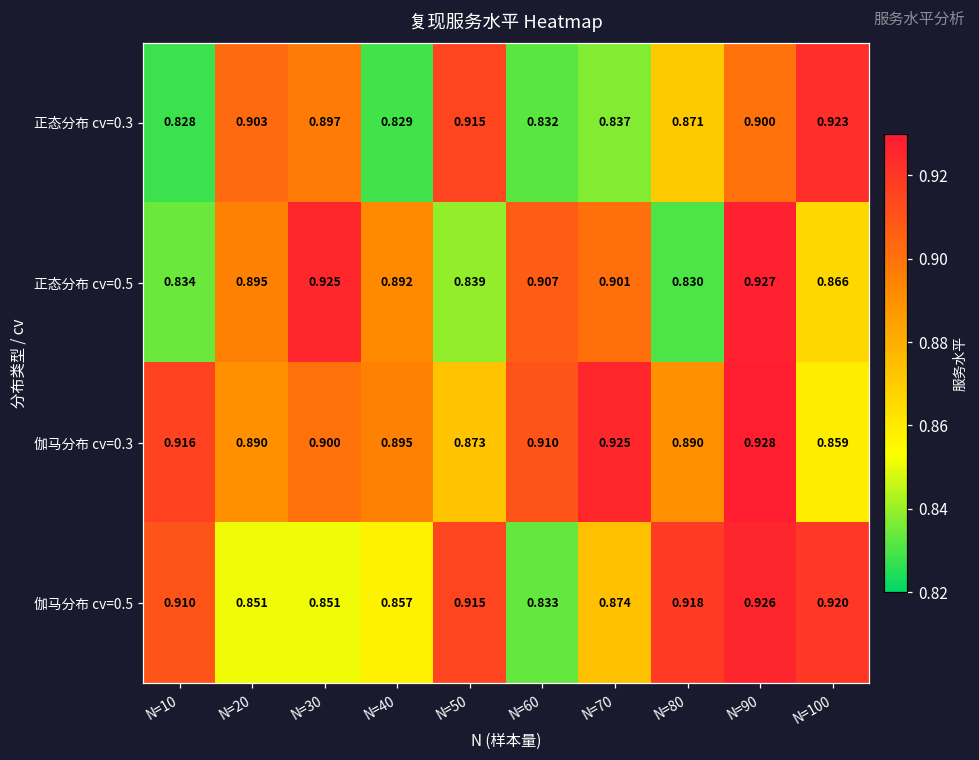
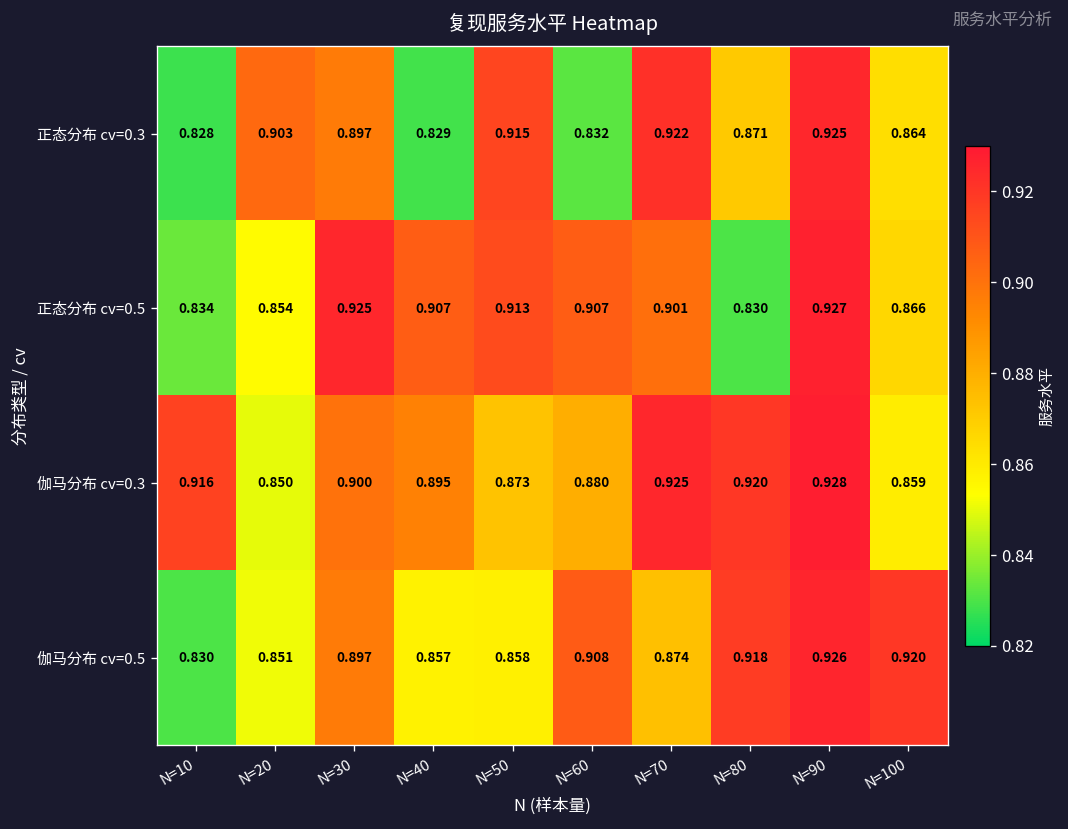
  {
    "正态分布 cv=0.3": {
      "N=10": 0.828,
      "N=20": 0.903,
      "N=30": 0.897,
      "N=40": 0.829,
      "N=50": 0.915,
      "N=60": 0.832,
-     "N=70": 0.837,
+     "N=70": 0.922,
      "N=80": 0.871,
-     "N=90": 0.900,
-     "N=100": 0.923
+     "N=90": 0.925,
+     "N=100": 0.864
    },
    "正态分布 cv=0.5": {
      "N=10": 0.834,
-     "N=20": 0.895,
+     "N=20": 0.854,
      "N=30": 0.925,
-     "N=40": 0.892,
-     "N=50": 0.839,
+     "N=40": 0.907,
+     "N=50": 0.913,
      "N=60": 0.907,
      "N=70": 0.901,
      "N=80": 0.830,
      "N=90": 0.927,
      "N=100": 0.866
    },
    "伽马分布 cv=0.3": {
      "N=10": 0.916,
-     "N=20": 0.890,
+     "N=20": 0.850,
      "N=30": 0.900,
      "N=40": 0.895,
      "N=50": 0.873,
-     "N=60": 0.910,
+     "N=60": 0.880,
      "N=70": 0.925,
-     "N=80": 0.890,
+     "N=80": 0.920,
      "N=90": 0.928,
      "N=100": 0.859
    },
    "伽马分布 cv=0.5": {
-     "N=10": 0.910,
+     "N=10": 0.830,
      "N=20": 0.851,
-     "N=30": 0.851,
+     "N=30": 0.897,
      "N=40": 0.857,
-     "N=50": 0.915,
-     "N=60": 0.833,
+     "N=50": 0.858,
+     "N=60": 0.908,
      "N=70": 0.874,
      "N=80": 0.918,
      "N=90": 0.926,
      "N=100": 0.920
    }
  }
